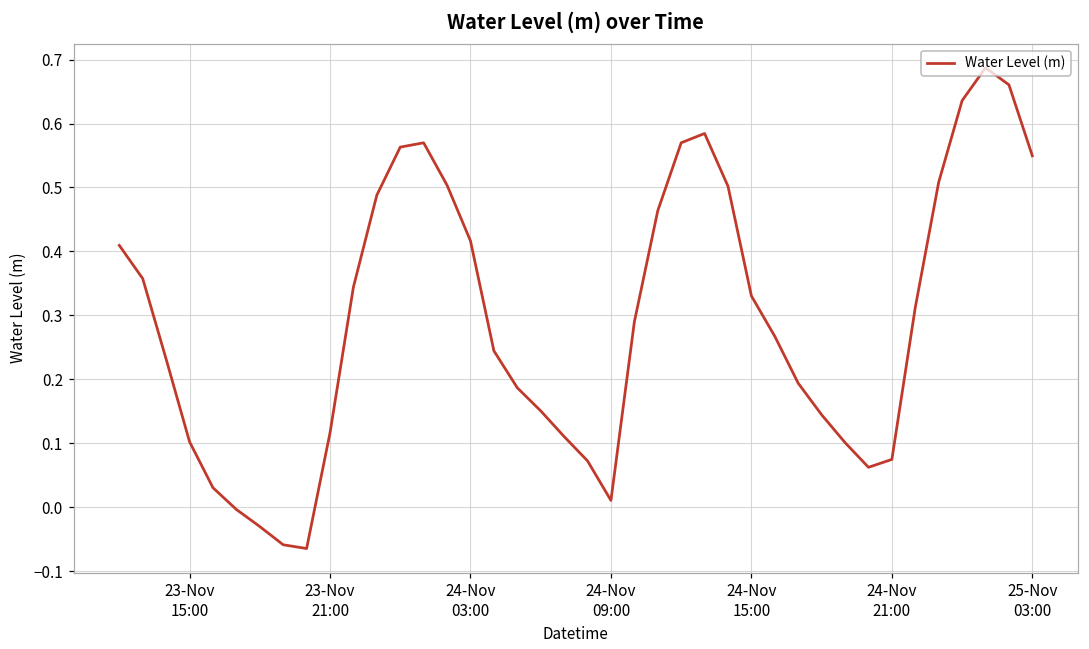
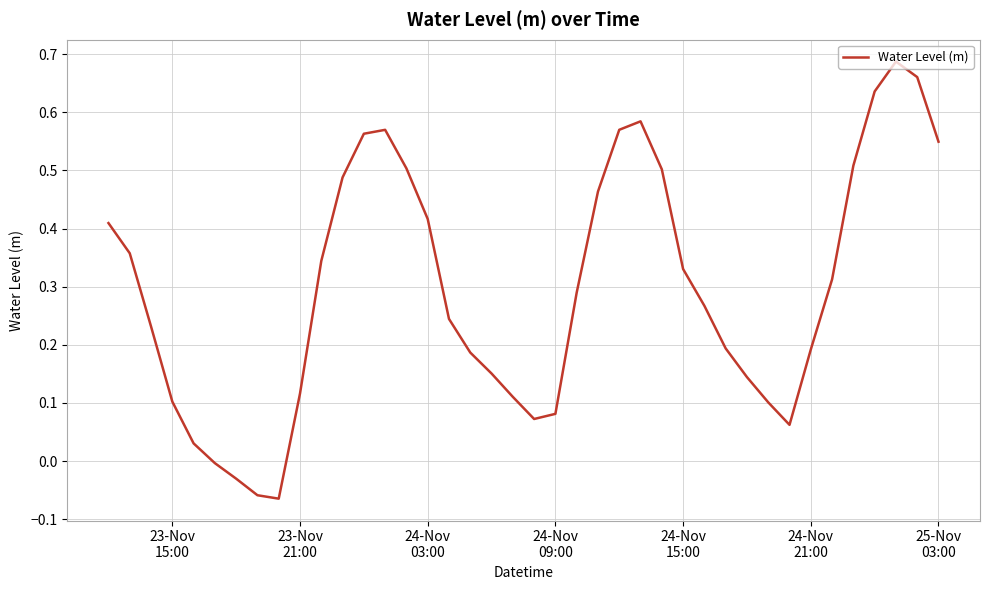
  {
    "23-Nov 15:00": 0.10,
    "23-Nov 21:00": 0.12,
    "24-Nov 03:00": 0.42,
-   "24-Nov 09:00": 0.01,
+   "24-Nov 09:00": 0.08,
    "24-Nov 15:00": 0.33,
-   "24-Nov 21:00": 0.07,
+   "24-Nov 21:00": 0.19,
    "25-Nov 03:00": 0.55
  }
